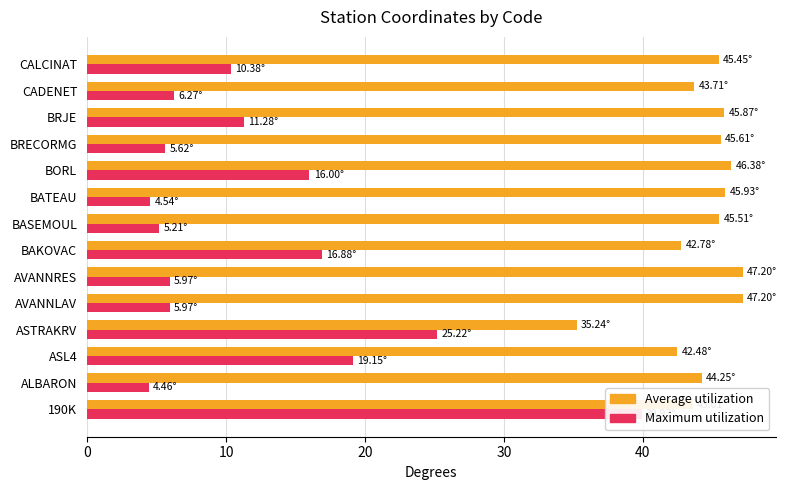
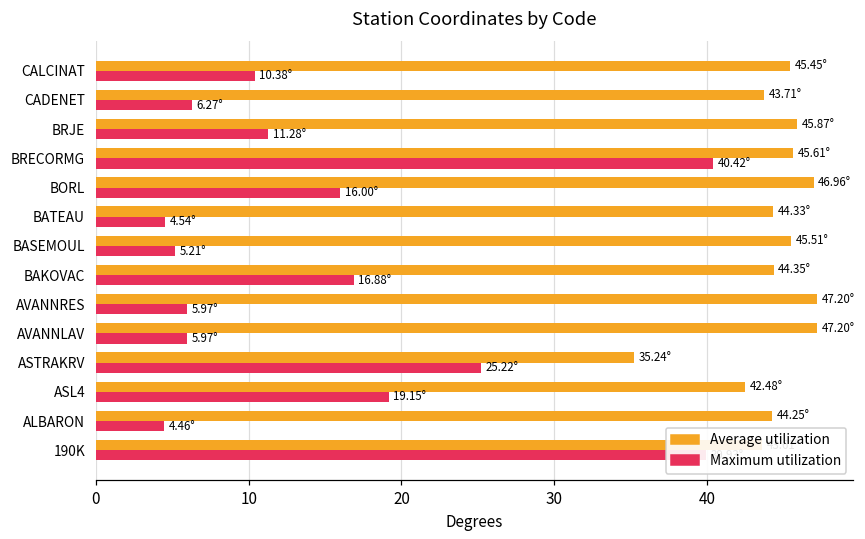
  {
    "Average utilization": {
      "CALCINAT": "45.45°",
      "CADENET": "43.71°",
      "BRJE": "45.87°",
      "BRECORMG": "45.61°",
-     "BORL": "46.38°",
-     "BATEAU": "45.93°",
+     "BORL": "46.96°",
+     "BATEAU": "44.33°",
      "BASEMOUL": "45.51°",
-     "BAKOVAC": "42.78°",
+     "BAKOVAC": "44.35°",
      "AVANNRES": "47.20°",
      "AVANNLAV": "47.20°",
      "ASTRAKRV": "35.24°",
      "ASL4": "42.48°",
      "ALBARON": "44.25°"
    },
    "Maximum utilization": {
      "CALCINAT": "10.38°",
      "CADENET": "6.27°",
      "BRJE": "11.28°",
-     "BRECORMG": "5.62°",
+     "BRECORMG": "40.42°",
      "BORL": "16.00°",
      "BATEAU": "4.54°",
      "BASEMOUL": "5.21°",
      "BAKOVAC": "16.88°",
      "AVANNRES": "5.97°",
      "AVANNLAV": "5.97°",
      "ASTRAKRV": "25.22°",
      "ASL4": "19.15°",
      "ALBARON": "4.46°"
    }
  }
